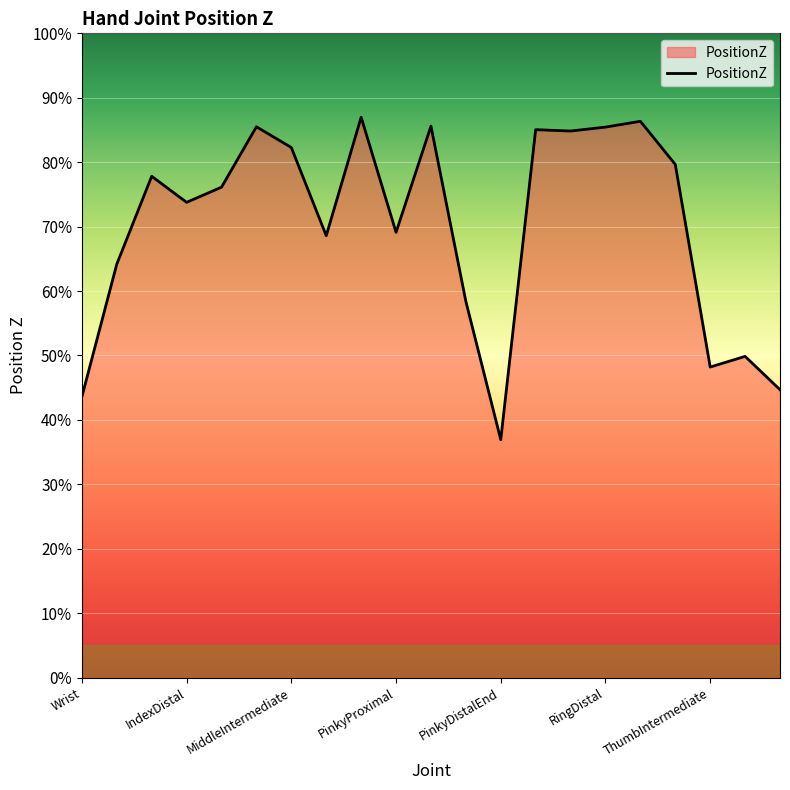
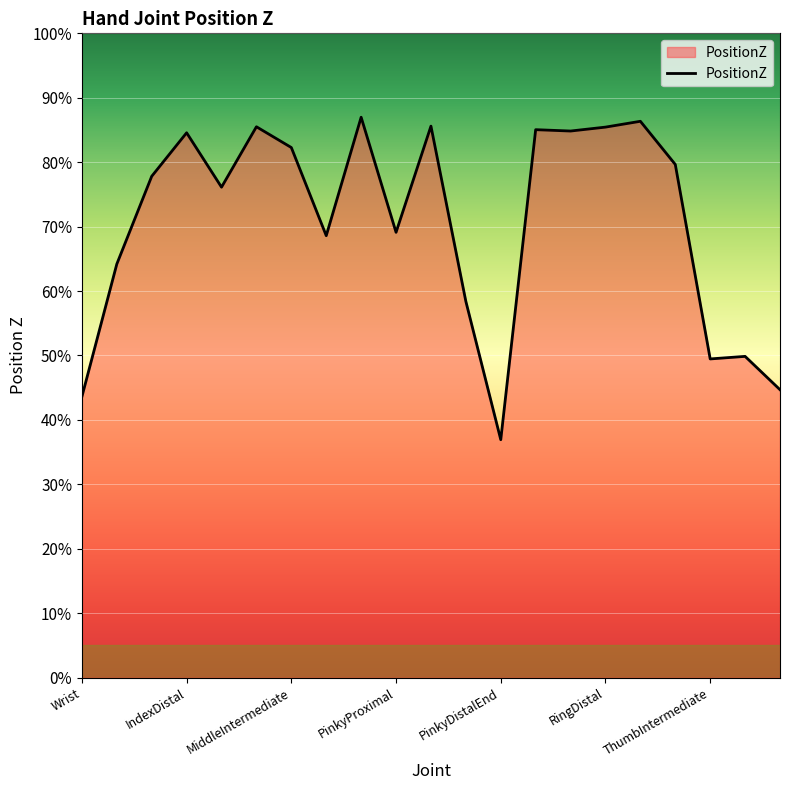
  {
    "Wrist": "44%",
-   "IndexDistal": "74%",
+   "IndexDistal": "85%",
    "MiddleIntermediate": "82%",
    "PinkyProximal": "69%",
    "PinkyDistalEnd": "37%",
    "RingDistal": "85%",
-   "ThumbIntermediate": "48%"
+   "ThumbIntermediate": "49%"
  }
